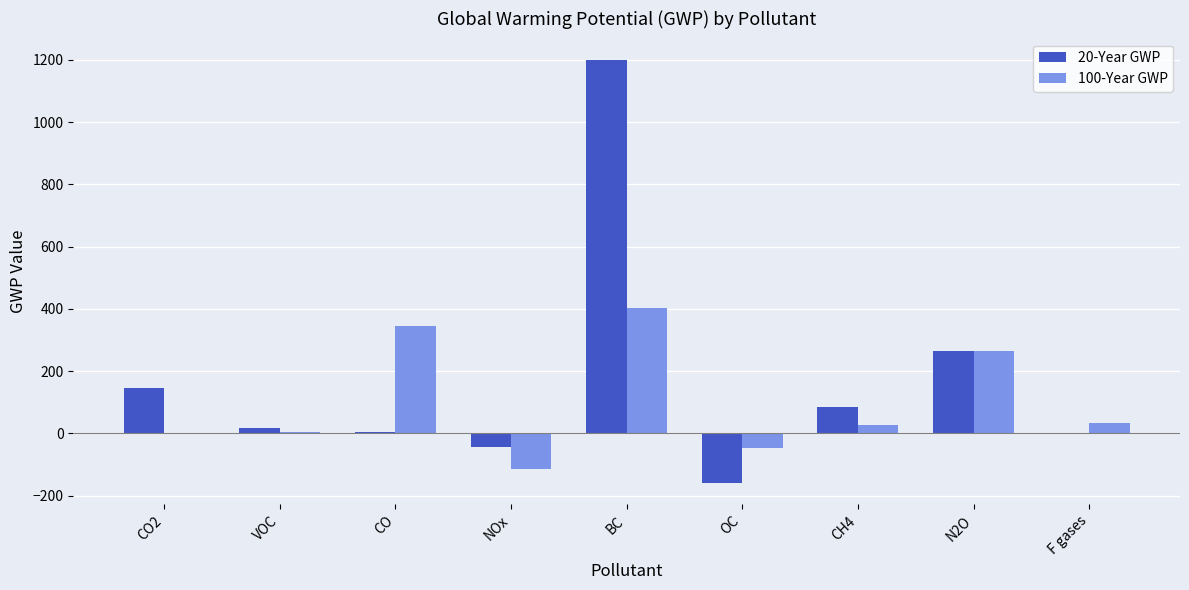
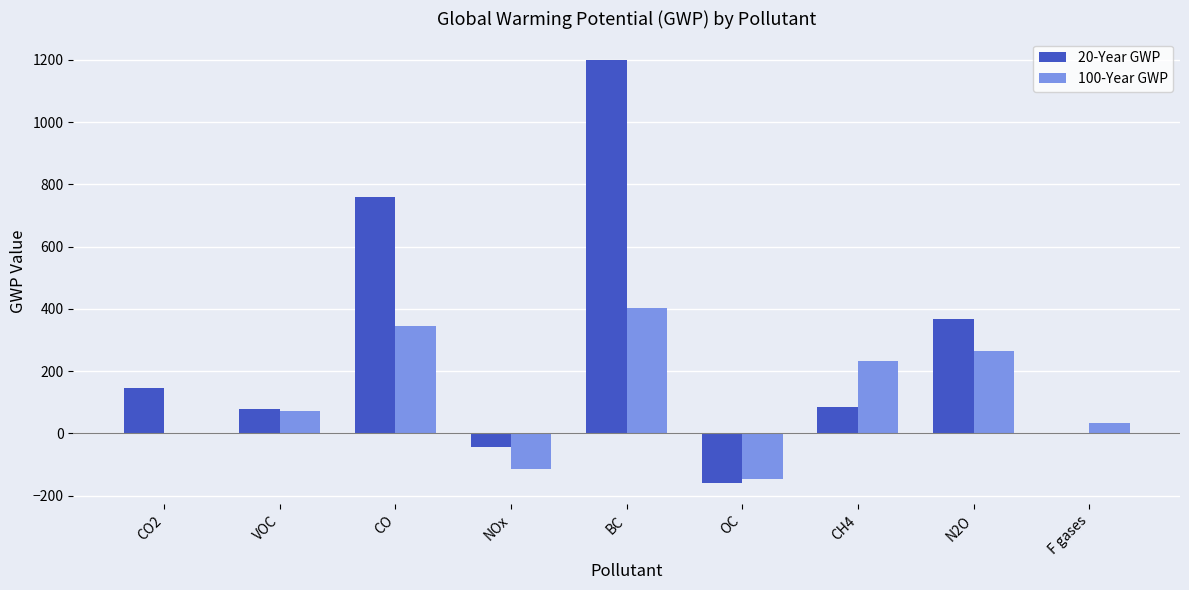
  {
    "20-Year GWP": {
      "CO2": 150,
-     "VOC": 20,
-     "CO": 10,
+     "VOC": 80,
+     "CO": 760,
      "NOx": -50,
      "BC": 1200,
      "OC": -160,
      "CH4": 80,
-     "N2O": 260
+     "N2O": 370
    },
    "100-Year GWP": {
-     "VOC": 10,
+     "VOC": 70,
      "CO": 340,
      "NOx": -110,
      "BC": 400,
-     "OC": -50,
-     "CH4": 30,
+     "OC": -150,
+     "CH4": 230,
      "N2O": 270,
      "F gases": 30
    }
  }
